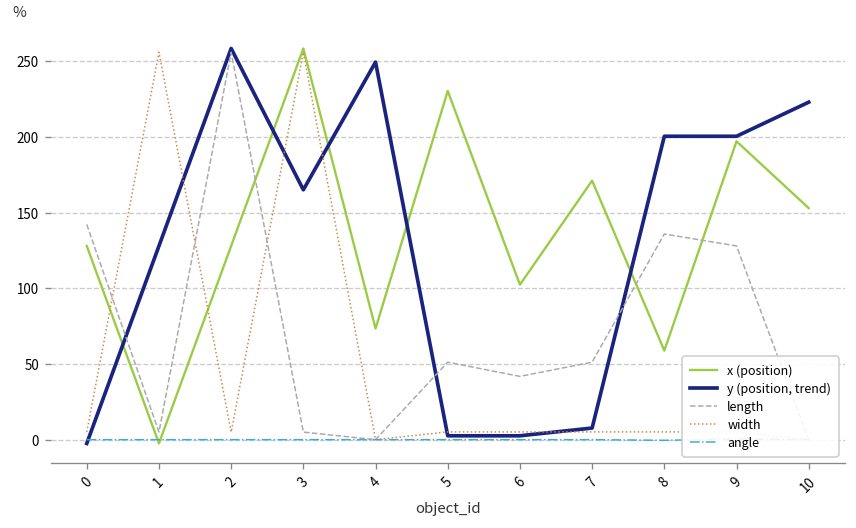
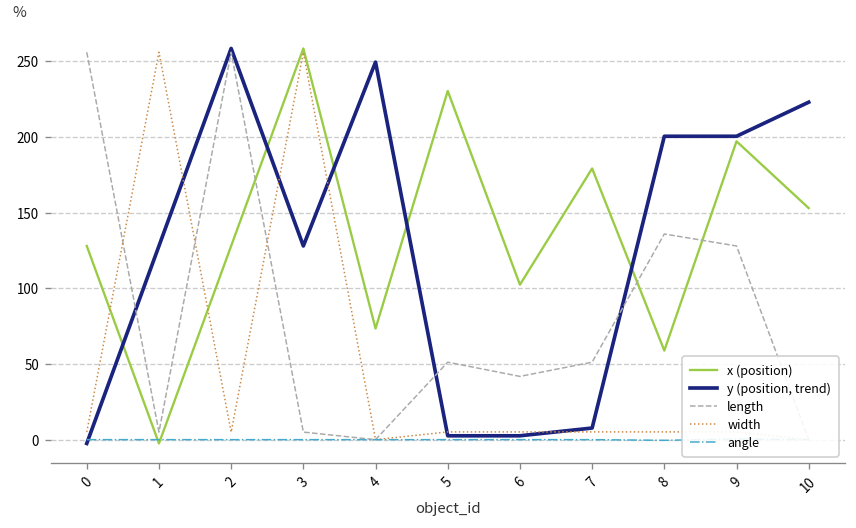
  {
    "x (position)": {
      "0": 128,
      "1": -3,
      "2": 128,
      "3": 259,
      "4": 73,
      "5": 230,
      "6": 102,
-     "7": 171,
+     "7": 179,
      "8": 59,
      "9": 197,
      "10": 153
    },
    "y (position, trend)": {
      "0": -3,
      "1": 128,
      "2": 259,
-     "3": 165,
+     "3": 128,
      "4": 249,
      "5": 3,
      "6": 3,
      "7": 8,
      "8": 200,
      "9": 200,
      "10": 223
    },
    "length": {
-     "0": 142,
+     "0": 256,
      "1": 5,
      "2": 256,
      "3": 5,
      "5": 51,
      "6": 42,
      "7": 51,
      "8": 136,
      "9": 128
    },
    "width": {
      "0": 5,
      "1": 256,
      "2": 5,
      "3": 256,
      "5": 5,
      "6": 5,
      "7": 5,
      "8": 5
    },
    "angle": {
      "0": 0,
      "1": 0,
      "2": 0,
      "3": 0,
      "5": 0,
      "6": 0,
      "7": 0,
      "8": 0
    }
  }
